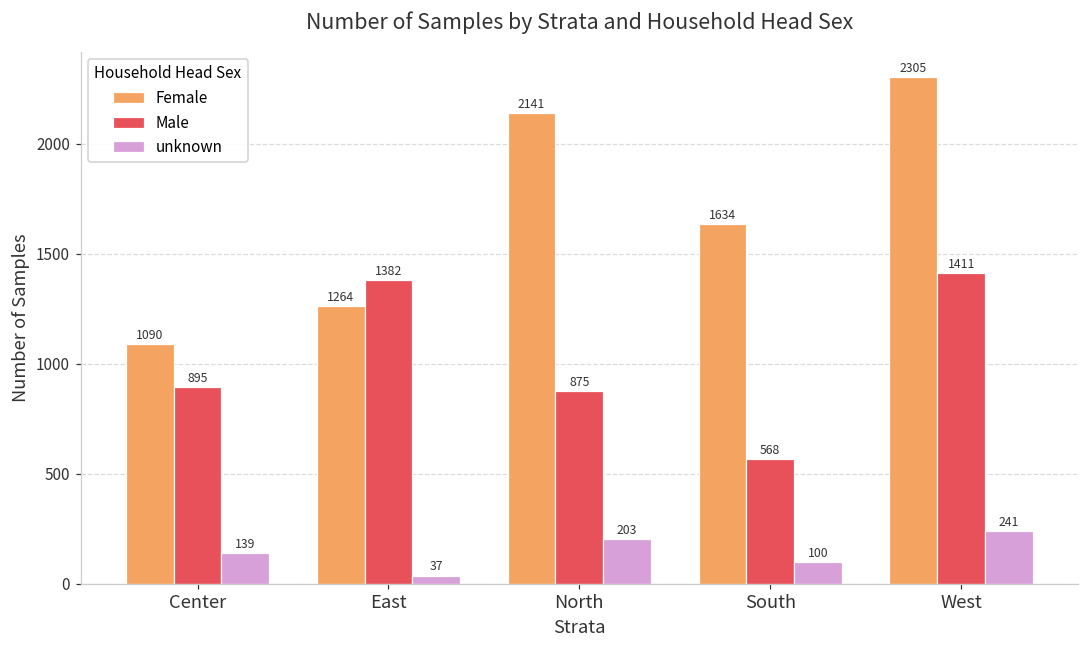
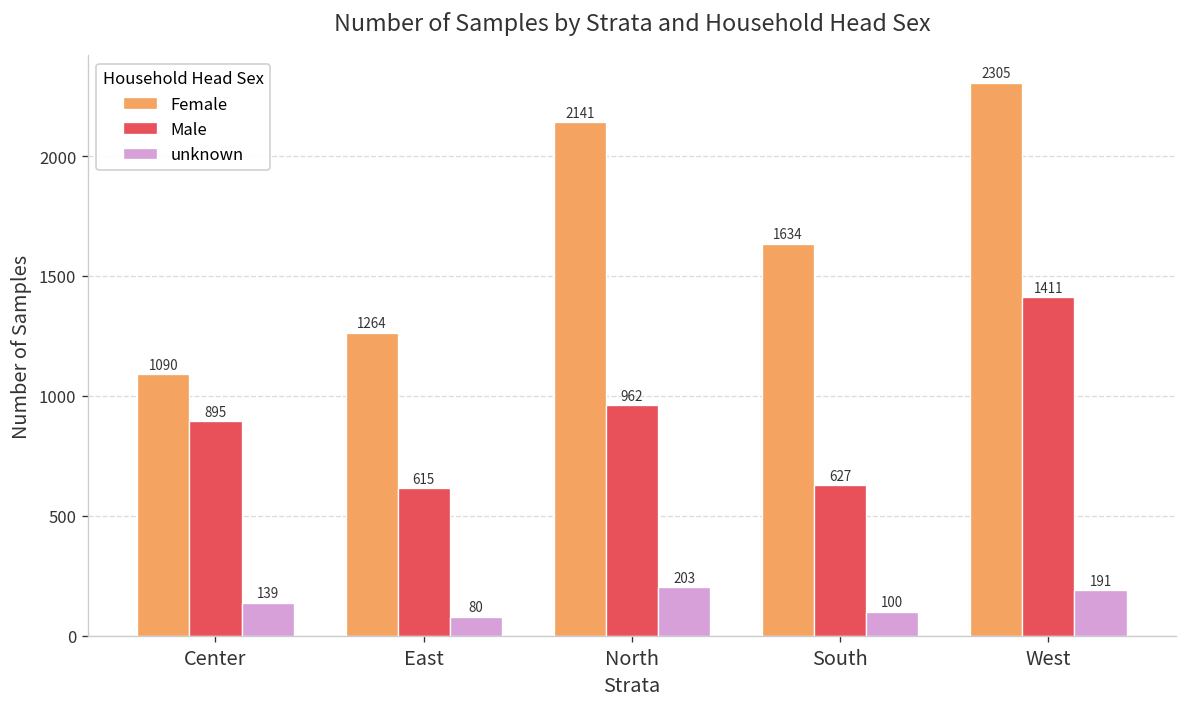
  {
    "Female": {
      "Center": 1090,
      "East": 1264,
      "North": 2141,
      "South": 1634,
      "West": 2305
    },
    "Male": {
      "Center": 895,
-     "East": 1382,
-     "North": 875,
-     "South": 568,
+     "East": 615,
+     "North": 962,
+     "South": 627,
      "West": 1411
    },
    "unknown": {
      "Center": 139,
-     "East": 37,
+     "East": 80,
      "North": 203,
      "South": 100,
-     "West": 241
+     "West": 191
    }
  }
